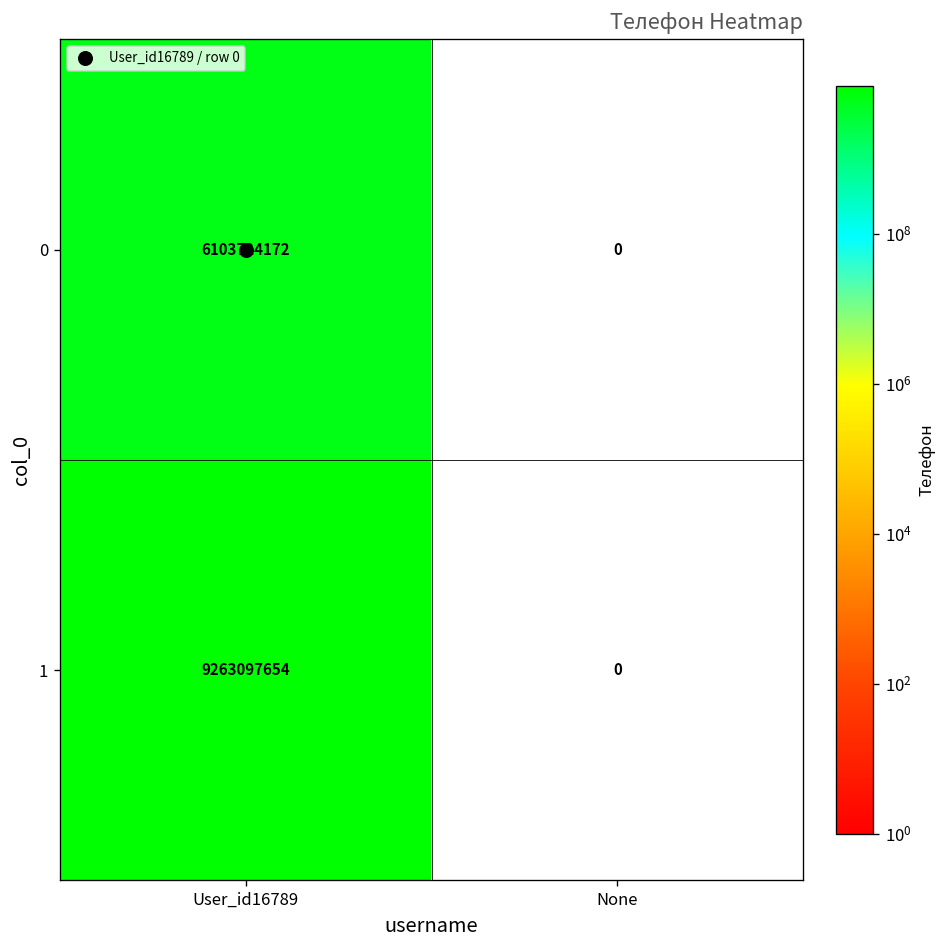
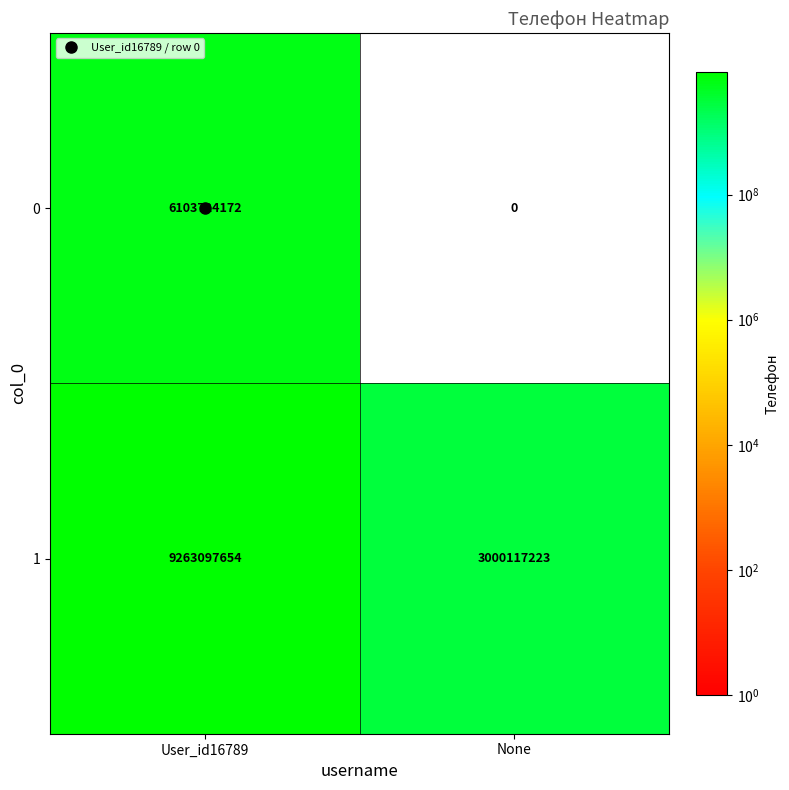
  {
    "0": {
      "None": 0
    },
    "1": {
      "User_id16789": 9263097654,
-     "None": 0
+     "None": 3000117223
    }
  }
